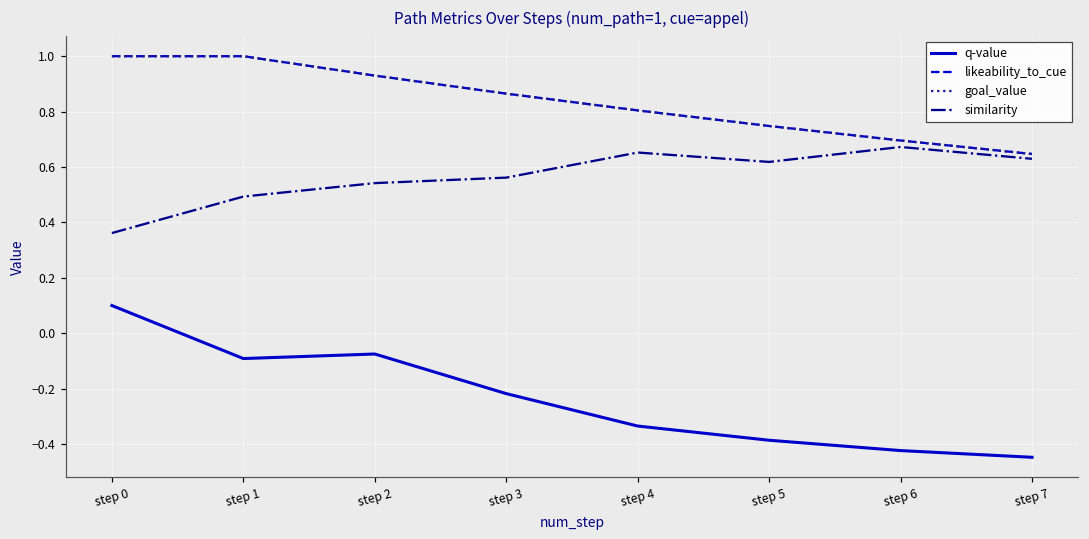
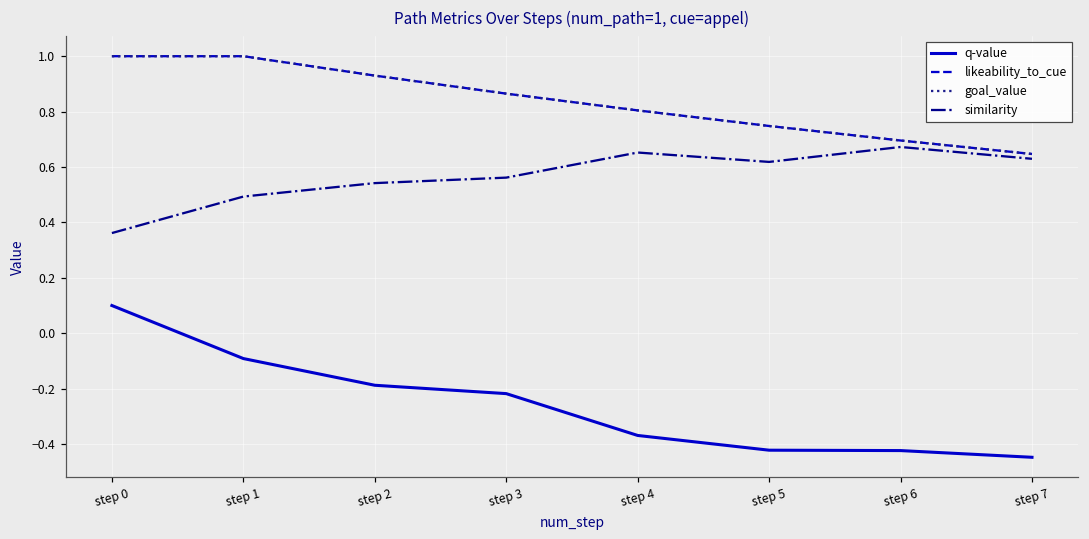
  {
    "q-value": {
      "step 0": 0.10,
      "step 1": -0.09,
-     "step 2": -0.08,
+     "step 2": -0.19,
      "step 3": -0.22,
-     "step 4": -0.34,
-     "step 5": -0.39,
+     "step 4": -0.37,
+     "step 5": -0.42,
      "step 6": -0.42,
      "step 7": -0.45
    }
  }
